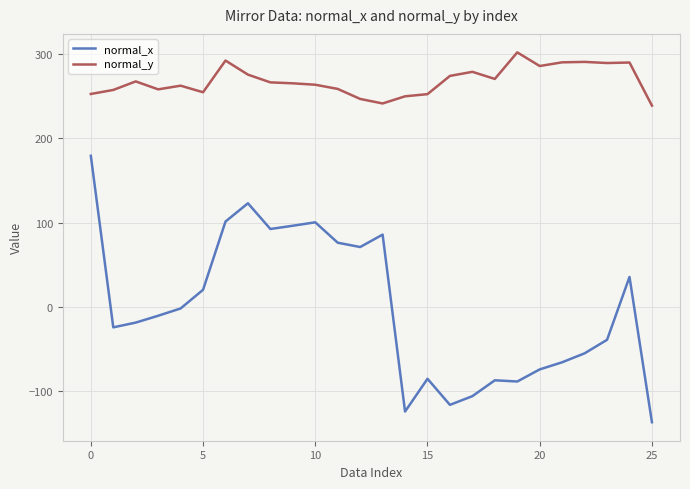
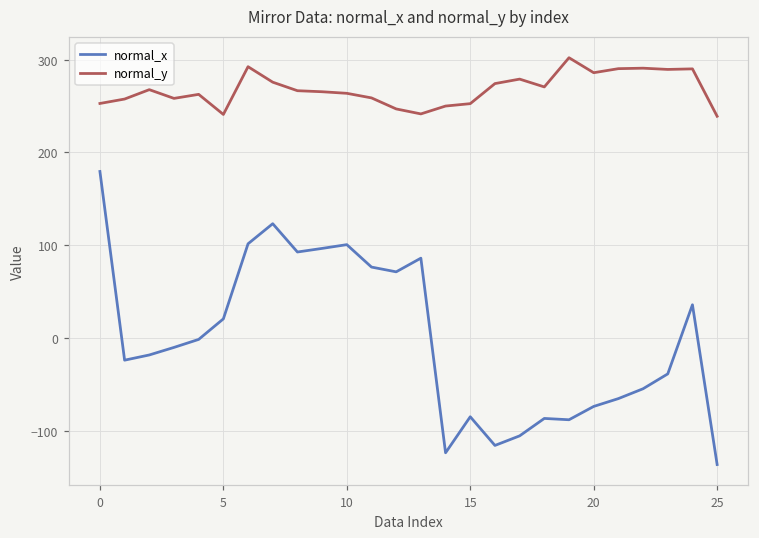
  {
    "normal_x": {
      "0": 180,
      "5": 20,
      "10": 100,
      "15": -90,
      "20": -70,
      "25": -140
    },
    "normal_y": {
      "0": 250,
-     "5": 250,
+     "5": 240,
      "10": 260,
      "15": 250,
      "20": 290,
      "25": 240
    }
  }
